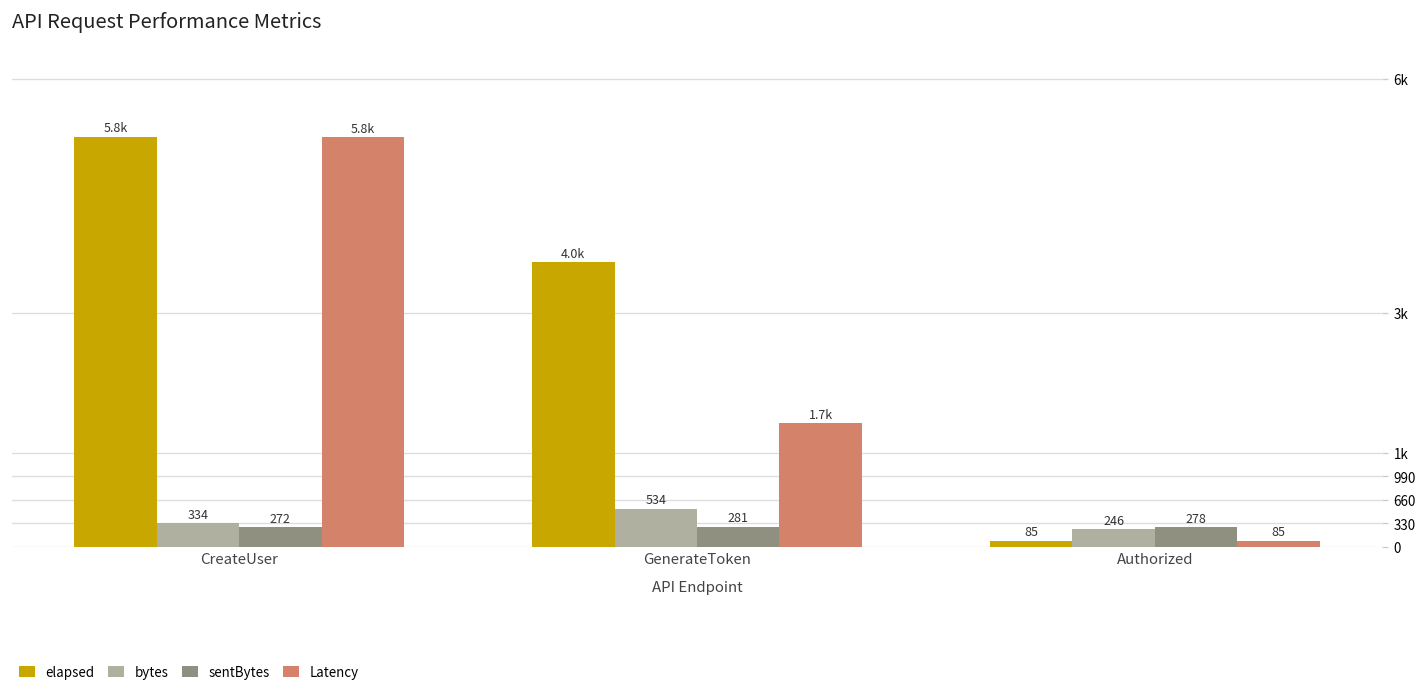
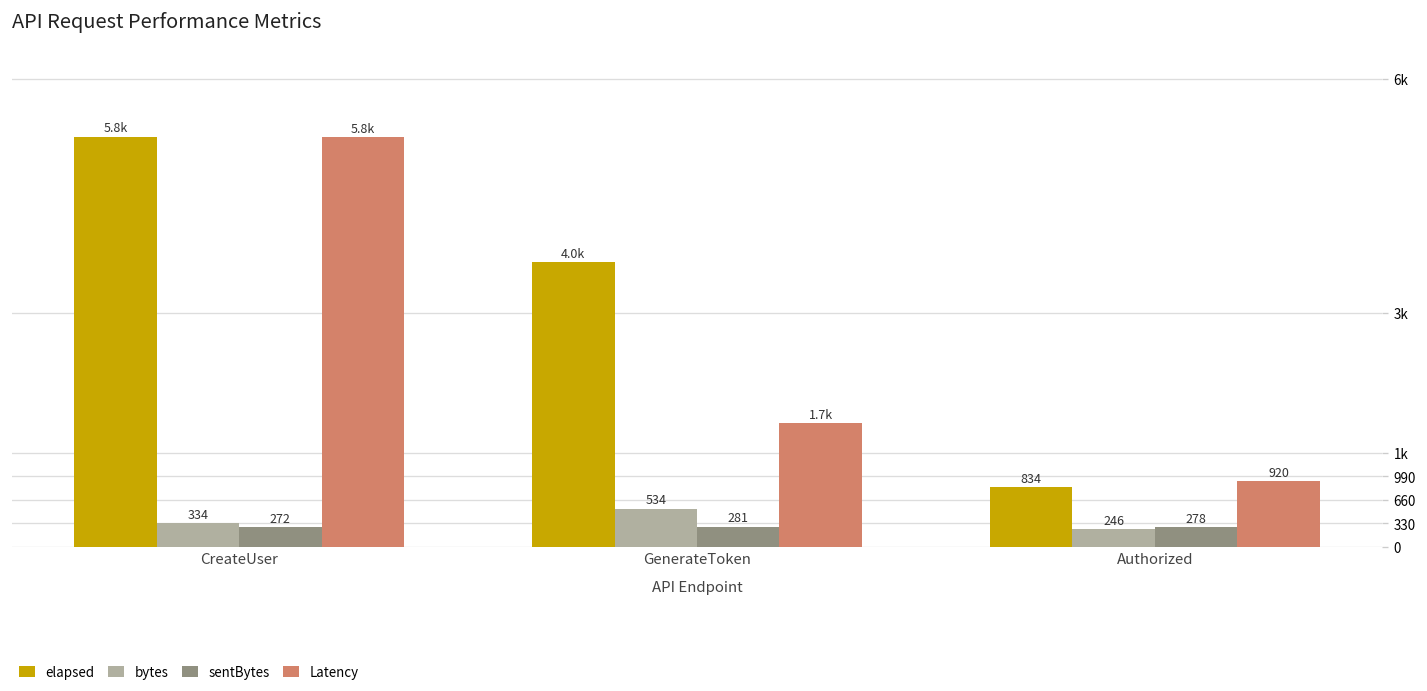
  {
    "elapsed": {
      "CreateUser": "5.8k",
      "GenerateToken": "4.0k",
-     "Authorized": "85"
+     "Authorized": "834"
    },
    "Latency": {
      "CreateUser": "5.8k",
      "GenerateToken": "1.7k",
-     "Authorized": "85"
+     "Authorized": "920"
    }
  }
